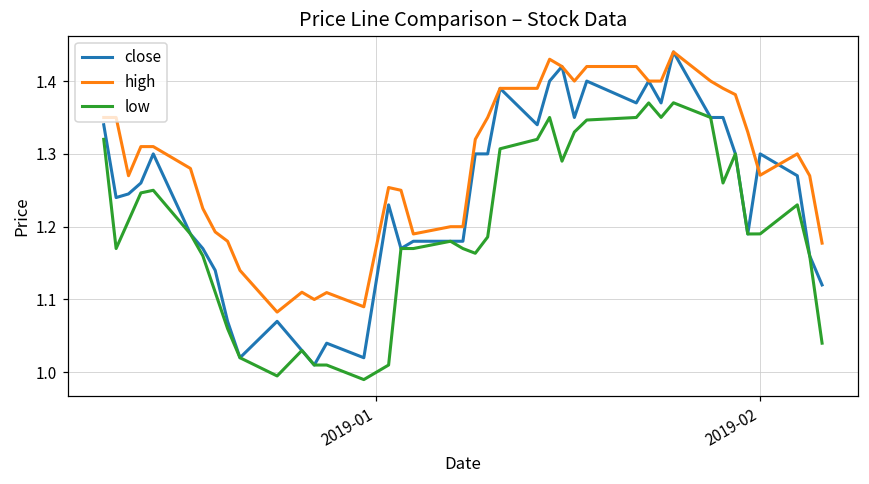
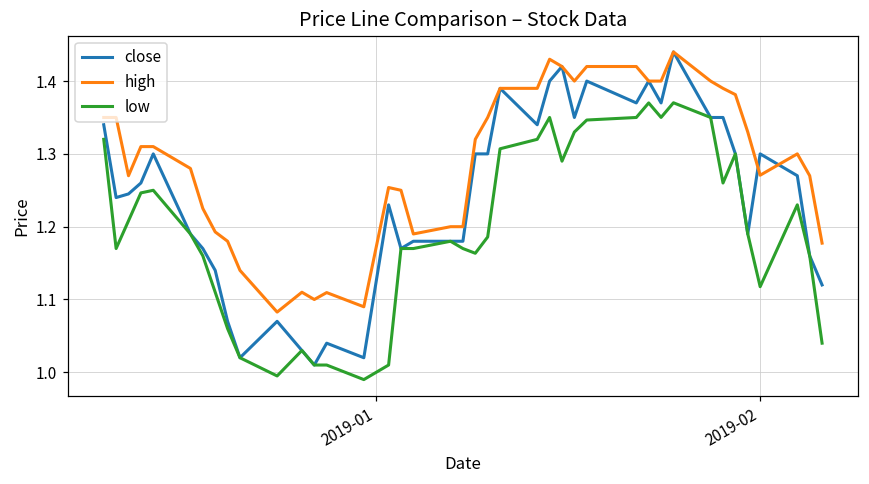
  {
    "close": {
      "2019-02": 1.30
    },
    "high": {
      "2019-02": 1.27
    },
    "low": {
-     "2019-02": 1.19
+     "2019-02": 1.12
    }
  }
